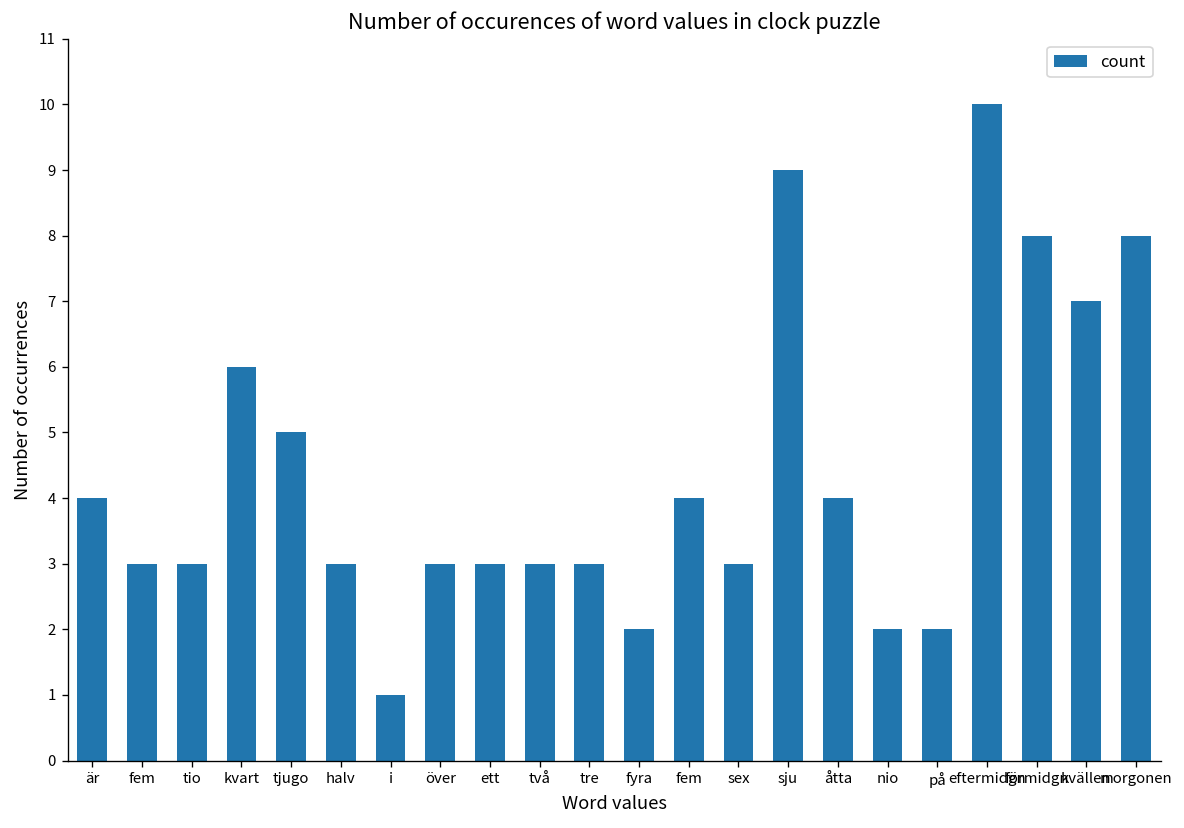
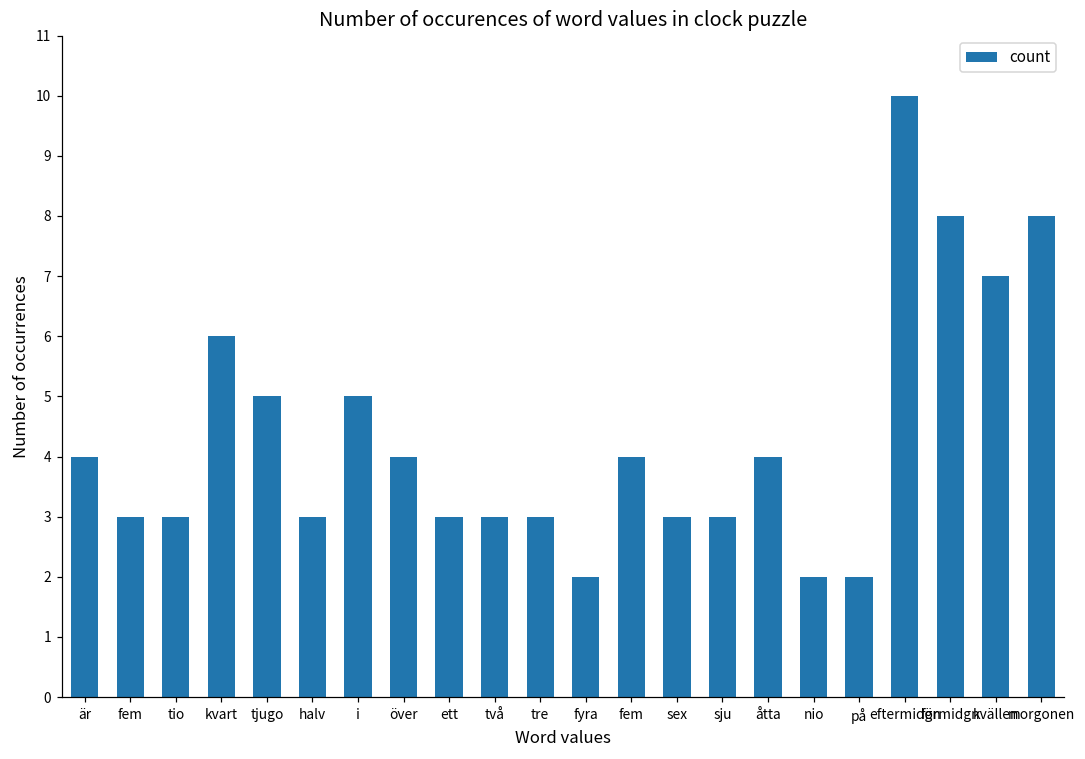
  {
    "är": 4,
    "tio": 3,
    "kvart": 6,
    "tjugo": 5,
    "halv": 3,
-   "i": 1,
-   "över": 3,
+   "i": 5,
+   "över": 4,
    "ett": 3,
    "två": 3,
    "tre": 3,
    "fyra": 2,
    "sex": 3,
-   "sju": 9,
+   "sju": 3,
    "åtta": 4,
    "nio": 2,
    "på": 2
  }
